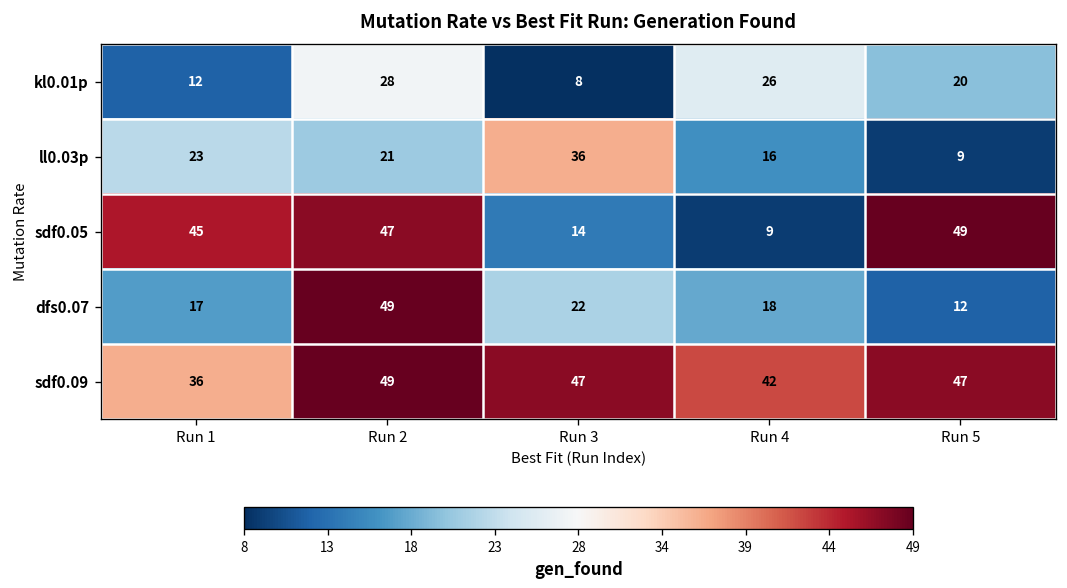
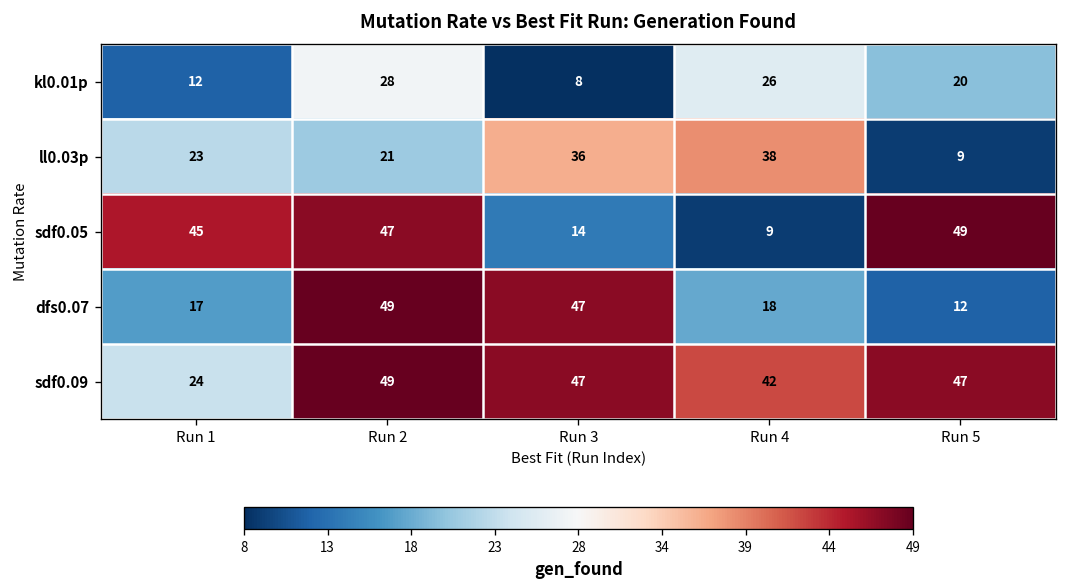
  {
    "kl0.01p": {
      "Run 1": 12,
      "Run 2": 28,
      "Run 3": 8,
      "Run 4": 26,
      "Run 5": 20
    },
    "ll0.03p": {
      "Run 1": 23,
      "Run 2": 21,
      "Run 3": 36,
-     "Run 4": 16,
+     "Run 4": 38,
      "Run 5": 9
    },
    "sdf0.05": {
      "Run 1": 45,
      "Run 2": 47,
      "Run 3": 14,
      "Run 4": 9,
      "Run 5": 49
    },
    "dfs0.07": {
      "Run 1": 17,
      "Run 2": 49,
-     "Run 3": 22,
+     "Run 3": 47,
      "Run 4": 18,
      "Run 5": 12
    },
    "sdf0.09": {
-     "Run 1": 36,
+     "Run 1": 24,
      "Run 2": 49,
      "Run 3": 47,
      "Run 4": 42,
      "Run 5": 47
    }
  }
